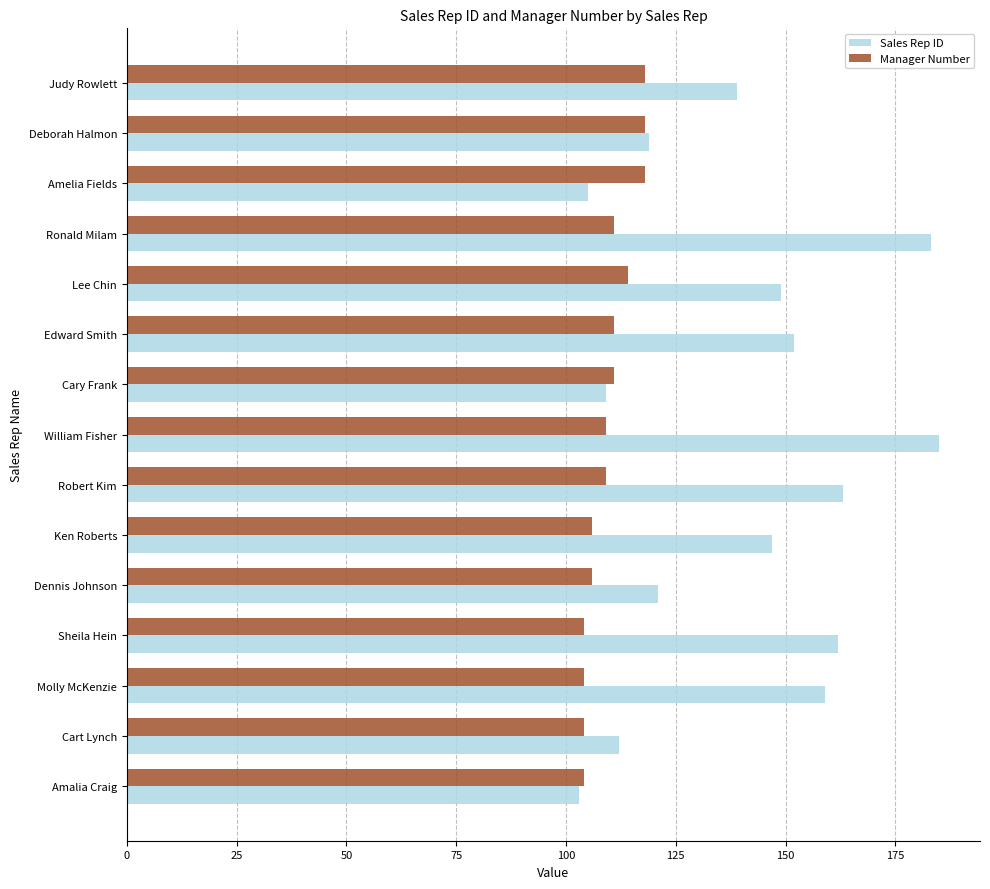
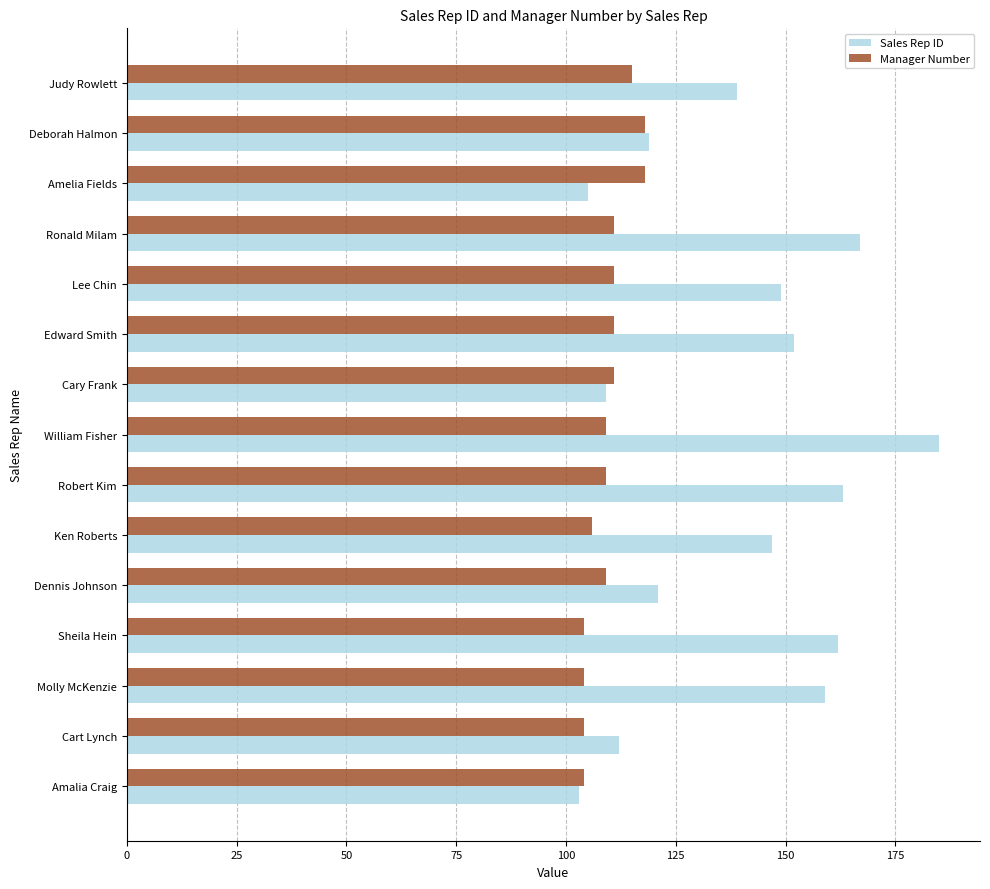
  {
    "Sales Rep ID": {
      "Judy Rowlett": 139,
      "Deborah Halmon": 119,
      "Amelia Fields": 105,
-     "Ronald Milam": 183,
+     "Ronald Milam": 167,
      "Lee Chin": 149,
      "Edward Smith": 152,
      "Cary Frank": 109,
      "William Fisher": 185,
      "Robert Kim": 163,
      "Ken Roberts": 147,
      "Dennis Johnson": 121,
      "Sheila Hein": 162,
      "Molly McKenzie": 159,
      "Cart Lynch": 112,
      "Amalia Craig": 103
    },
    "Manager Number": {
-     "Judy Rowlett": 118,
+     "Judy Rowlett": 115,
      "Deborah Halmon": 118,
      "Amelia Fields": 118,
      "Ronald Milam": 111,
-     "Lee Chin": 114,
+     "Lee Chin": 111,
      "Edward Smith": 111,
      "Cary Frank": 111,
      "William Fisher": 109,
      "Robert Kim": 109,
      "Ken Roberts": 106,
-     "Dennis Johnson": 106,
+     "Dennis Johnson": 109,
      "Sheila Hein": 104,
      "Molly McKenzie": 104,
      "Cart Lynch": 104,
      "Amalia Craig": 104
    }
  }
